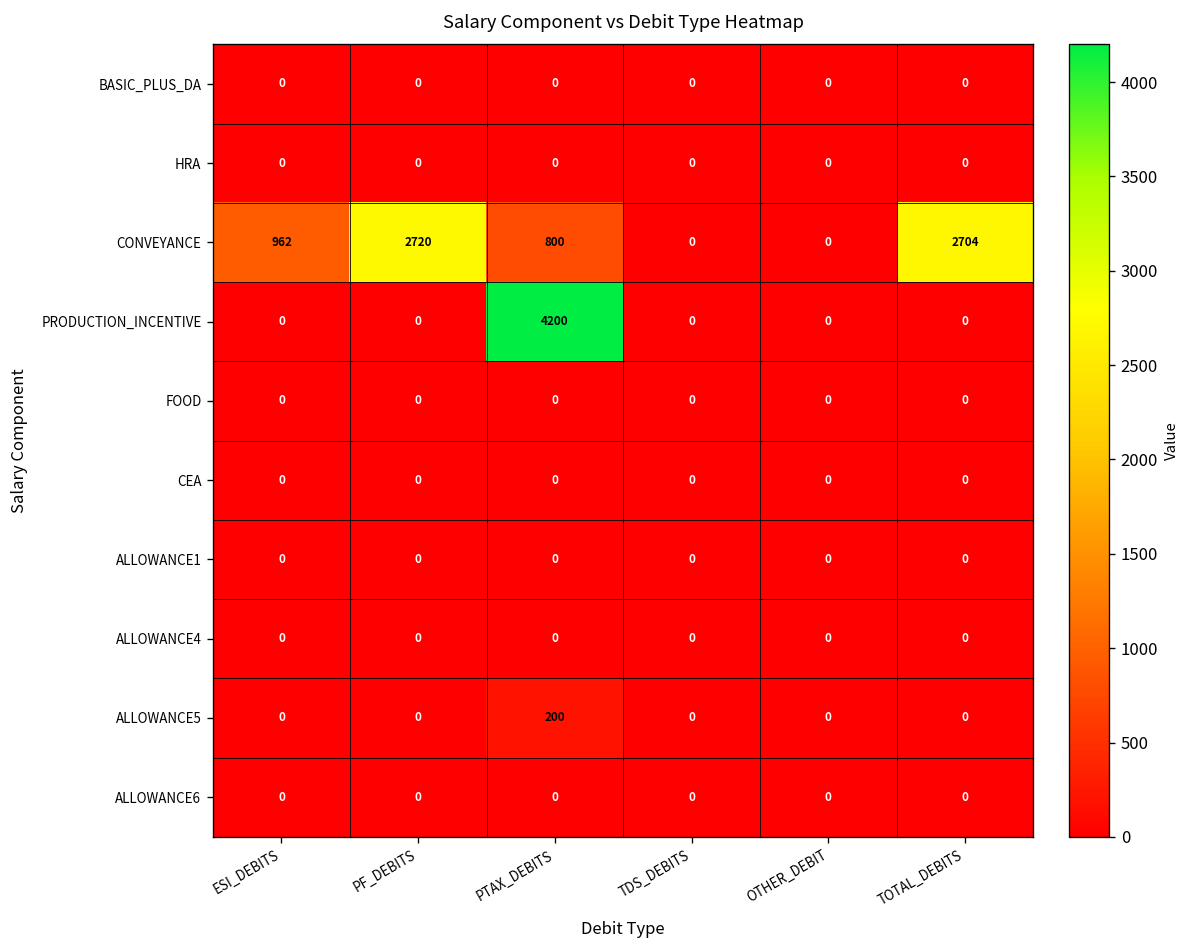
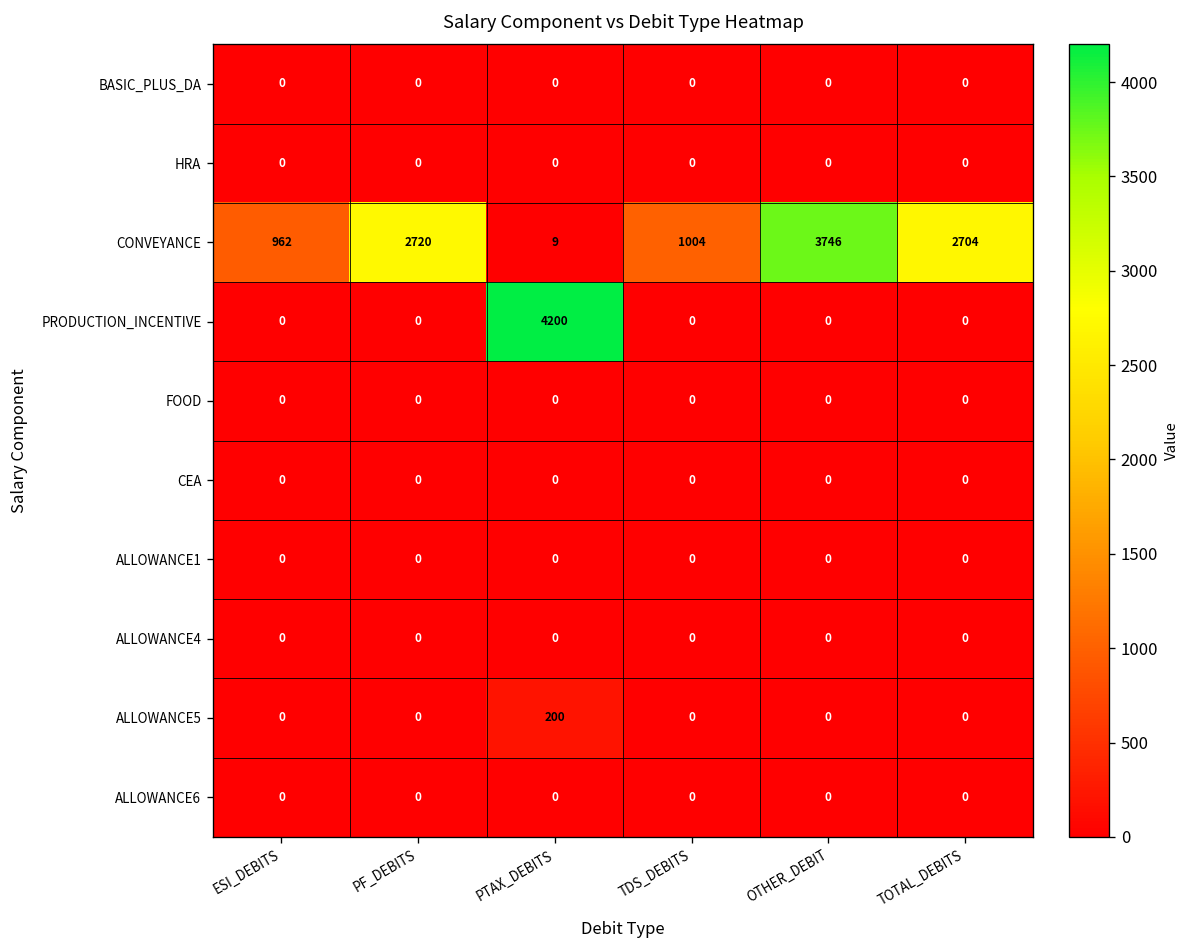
  {
    "BASIC_PLUS_DA": {
      "ESI_DEBITS": 0,
      "PF_DEBITS": 0,
      "PTAX_DEBITS": 0,
      "TDS_DEBITS": 0,
      "OTHER_DEBIT": 0,
      "TOTAL_DEBITS": 0
    },
    "HRA": {
      "ESI_DEBITS": 0,
      "PF_DEBITS": 0,
      "PTAX_DEBITS": 0,
      "TDS_DEBITS": 0,
      "OTHER_DEBIT": 0,
      "TOTAL_DEBITS": 0
    },
    "CONVEYANCE": {
      "ESI_DEBITS": 962,
      "PF_DEBITS": 2720,
-     "PTAX_DEBITS": 800,
-     "TDS_DEBITS": 0,
-     "OTHER_DEBIT": 0,
+     "PTAX_DEBITS": 9,
+     "TDS_DEBITS": 1004,
+     "OTHER_DEBIT": 3746,
      "TOTAL_DEBITS": 2704
    },
    "PRODUCTION_INCENTIVE": {
      "ESI_DEBITS": 0,
      "PF_DEBITS": 0,
      "PTAX_DEBITS": 4200,
      "TDS_DEBITS": 0,
      "OTHER_DEBIT": 0,
      "TOTAL_DEBITS": 0
    },
    "FOOD": {
      "ESI_DEBITS": 0,
      "PF_DEBITS": 0,
      "PTAX_DEBITS": 0,
      "TDS_DEBITS": 0,
      "OTHER_DEBIT": 0,
      "TOTAL_DEBITS": 0
    },
    "CEA": {
      "ESI_DEBITS": 0,
      "PF_DEBITS": 0,
      "PTAX_DEBITS": 0,
      "TDS_DEBITS": 0,
      "OTHER_DEBIT": 0,
      "TOTAL_DEBITS": 0
    },
    "ALLOWANCE1": {
      "ESI_DEBITS": 0,
      "PF_DEBITS": 0,
      "PTAX_DEBITS": 0,
      "TDS_DEBITS": 0,
      "OTHER_DEBIT": 0,
      "TOTAL_DEBITS": 0
    },
    "ALLOWANCE4": {
      "ESI_DEBITS": 0,
      "PF_DEBITS": 0,
      "PTAX_DEBITS": 0,
      "TDS_DEBITS": 0,
      "OTHER_DEBIT": 0,
      "TOTAL_DEBITS": 0
    },
    "ALLOWANCE5": {
      "ESI_DEBITS": 0,
      "PF_DEBITS": 0,
      "PTAX_DEBITS": 200,
      "TDS_DEBITS": 0,
      "OTHER_DEBIT": 0,
      "TOTAL_DEBITS": 0
    },
    "ALLOWANCE6": {
      "ESI_DEBITS": 0,
      "PF_DEBITS": 0,
      "PTAX_DEBITS": 0,
      "TDS_DEBITS": 0,
      "OTHER_DEBIT": 0,
      "TOTAL_DEBITS": 0
    }
  }
